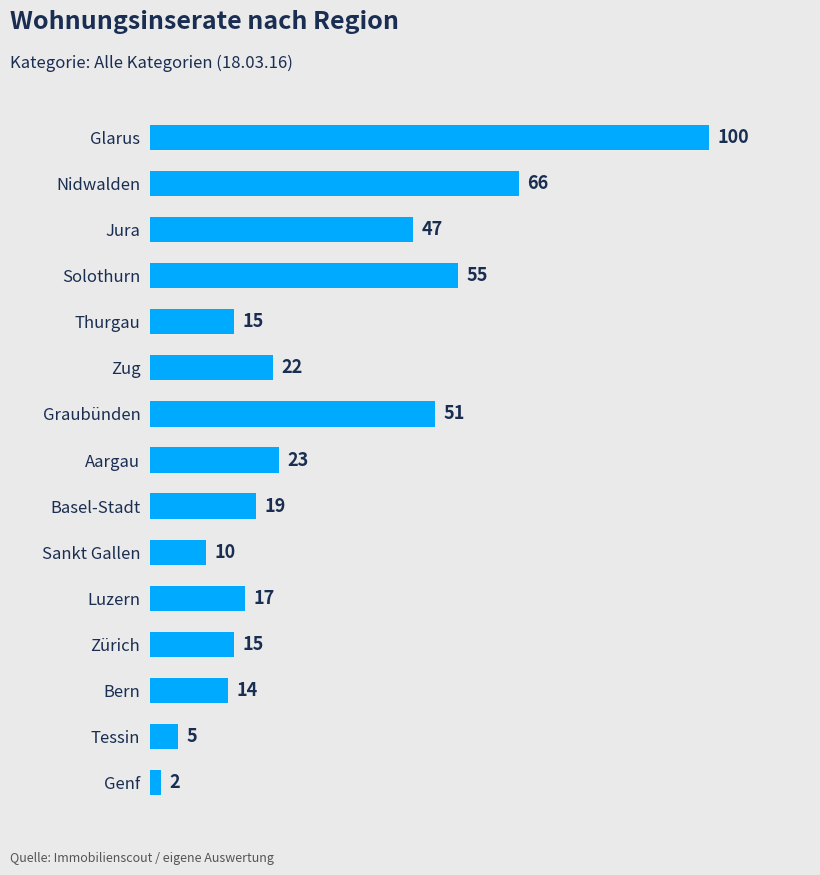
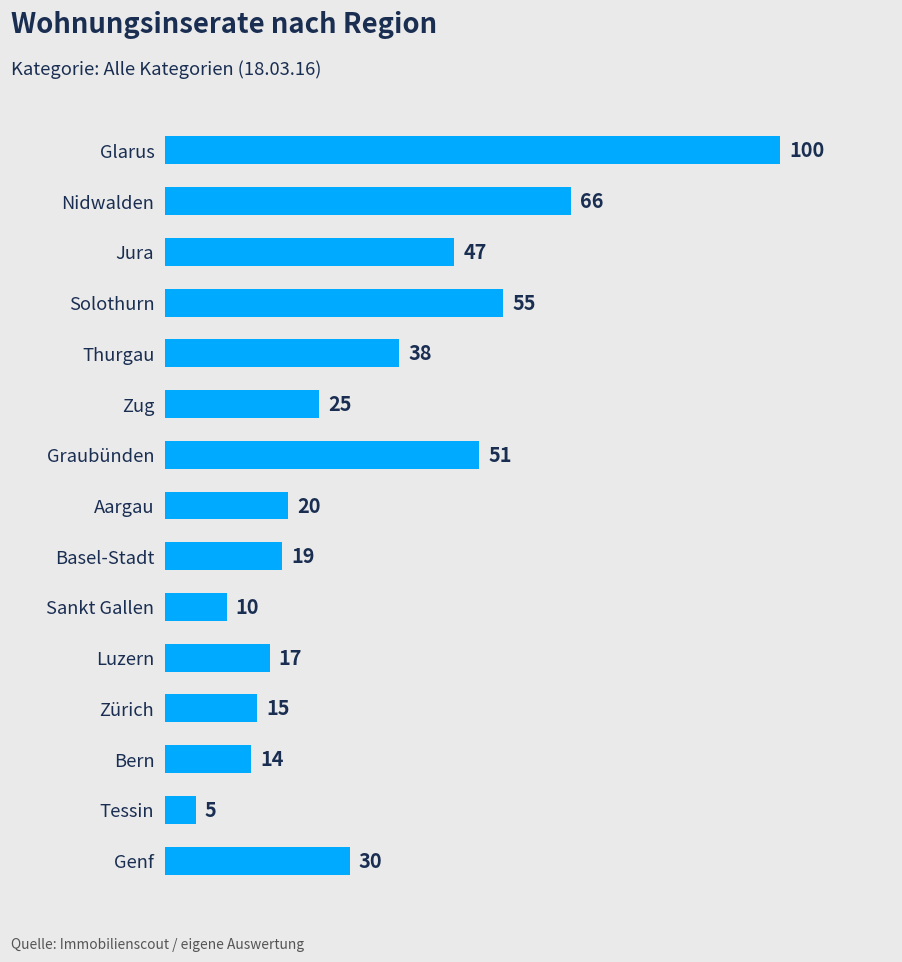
  {
    "Glarus": 100,
    "Nidwalden": 66,
    "Jura": 47,
    "Solothurn": 55,
-   "Thurgau": 15,
-   "Zug": 22,
+   "Thurgau": 38,
+   "Zug": 25,
    "Graubünden": 51,
-   "Aargau": 23,
+   "Aargau": 20,
    "Basel-Stadt": 19,
    "Sankt Gallen": 10,
    "Luzern": 17,
    "Zürich": 15,
    "Bern": 14,
    "Tessin": 5,
-   "Genf": 2
+   "Genf": 30
  }
